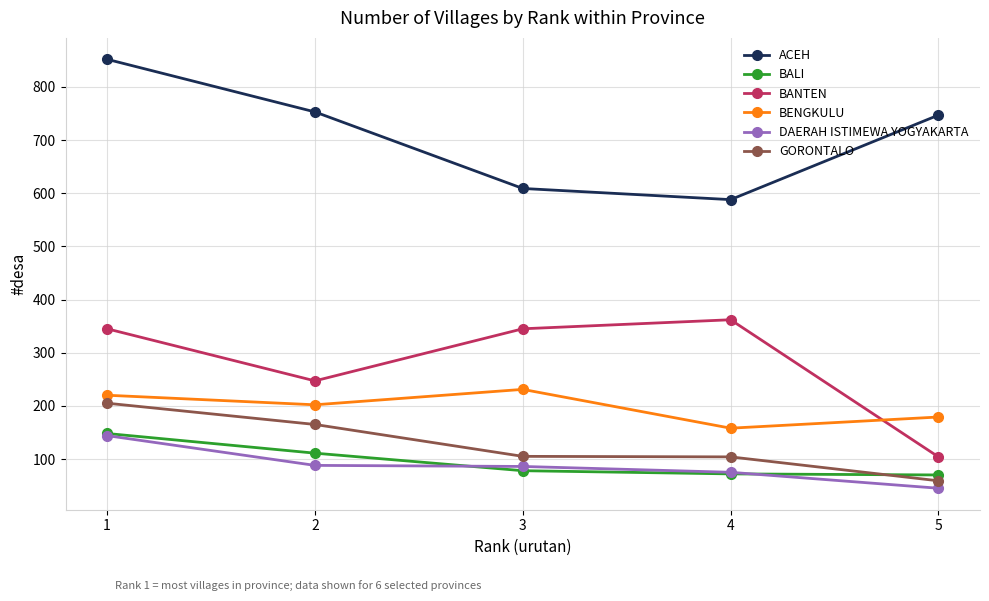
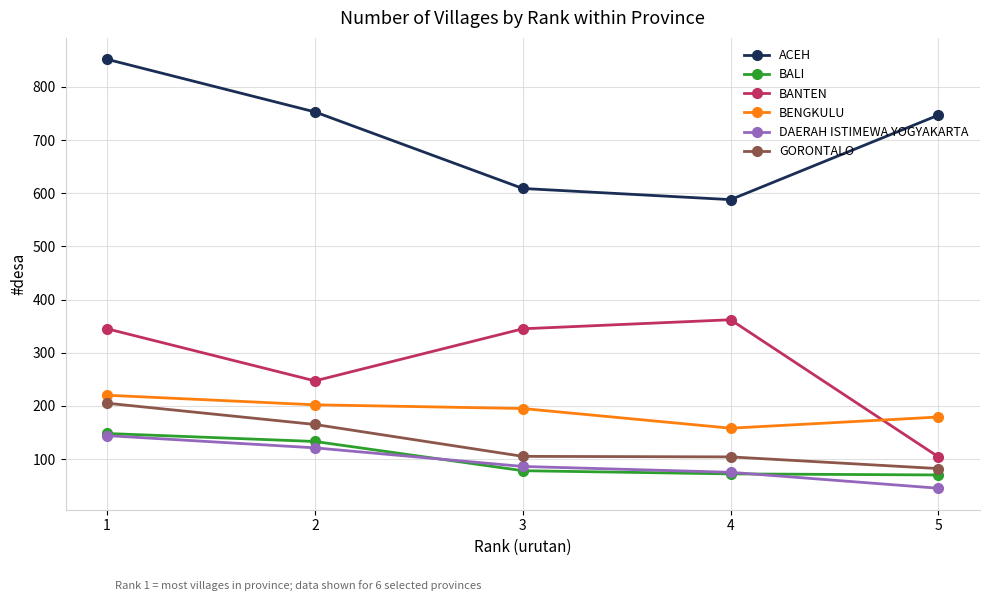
  {
    "ACEH": {
      "1": 850,
      "2": 750,
      "3": 610,
      "4": 590,
      "5": 750
    },
    "BALI": {
-     "2": 110,
+     "2": 130,
      "3": 80,
      "5": 70
    },
    "BANTEN": {
      "1": 350,
      "2": 250,
      "3": 350,
      "4": 360,
      "5": 100
    },
    "BENGKULU": {
      "1": 220,
      "2": 200,
-     "3": 230,
+     "3": 200,
      "4": 160,
      "5": 180
    },
    "DAERAH ISTIMEWA YOGYAKARTA": {
-     "2": 90,
+     "2": 120,
      "3": 90,
      "5": 50
    },
    "GORONTALO": {
      "1": 210,
      "2": 170,
      "3": 110,
      "4": 100,
-     "5": 60
+     "5": 80
    }
  }
